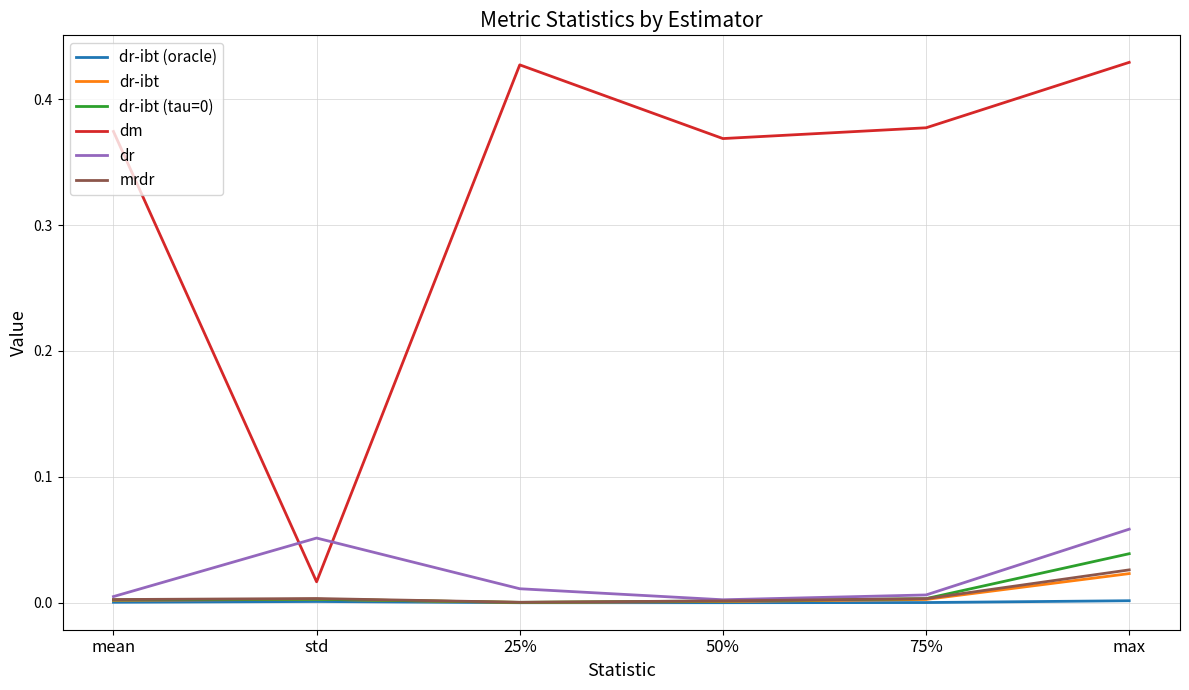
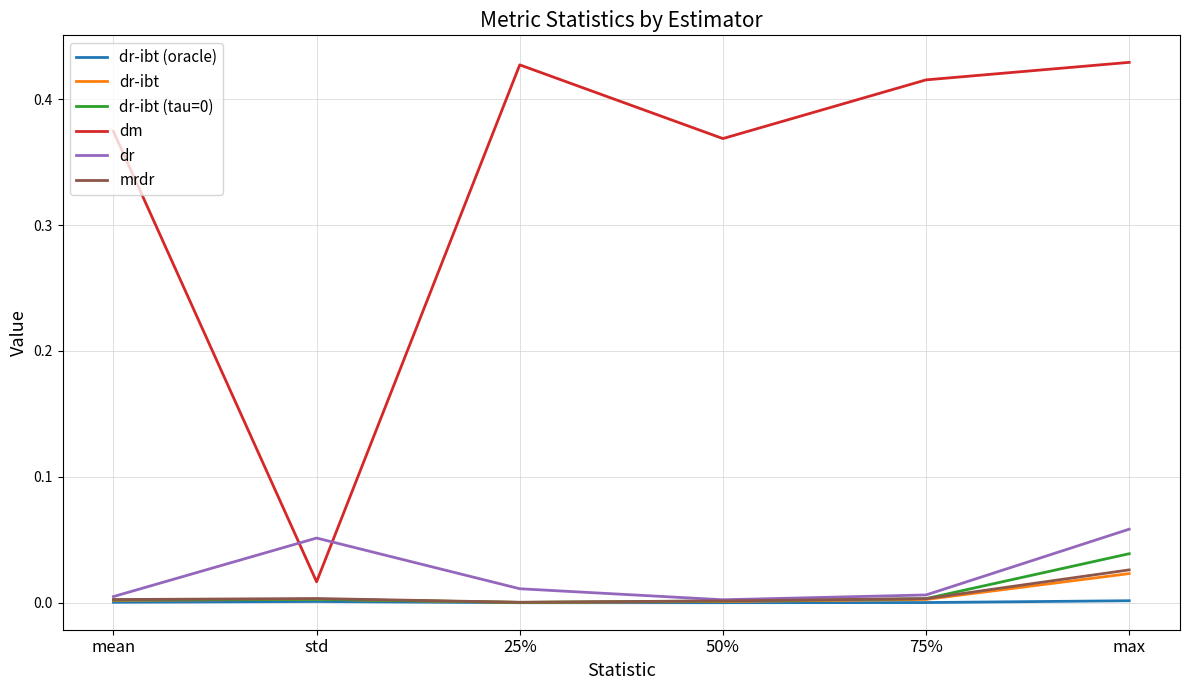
  {
    "dr-ibt (oracle)": {
      "75%": 0.000,
      "max": 0.002
    },
    "dr-ibt": {
      "max": 0.023
    },
    "dr-ibt (tau=0)": {
      "max": 0.039
    },
    "dm": {
      "std": 0.017,
      "25%": 0.427,
      "50%": 0.369,
-     "75%": 0.377,
+     "75%": 0.415,
      "max": 0.429
    },
    "dr": {
      "mean": 0.005,
      "std": 0.051,
      "25%": 0.011,
      "75%": 0.006,
      "max": 0.058
    },
    "mrdr": {
      "max": 0.026
    }
  }
